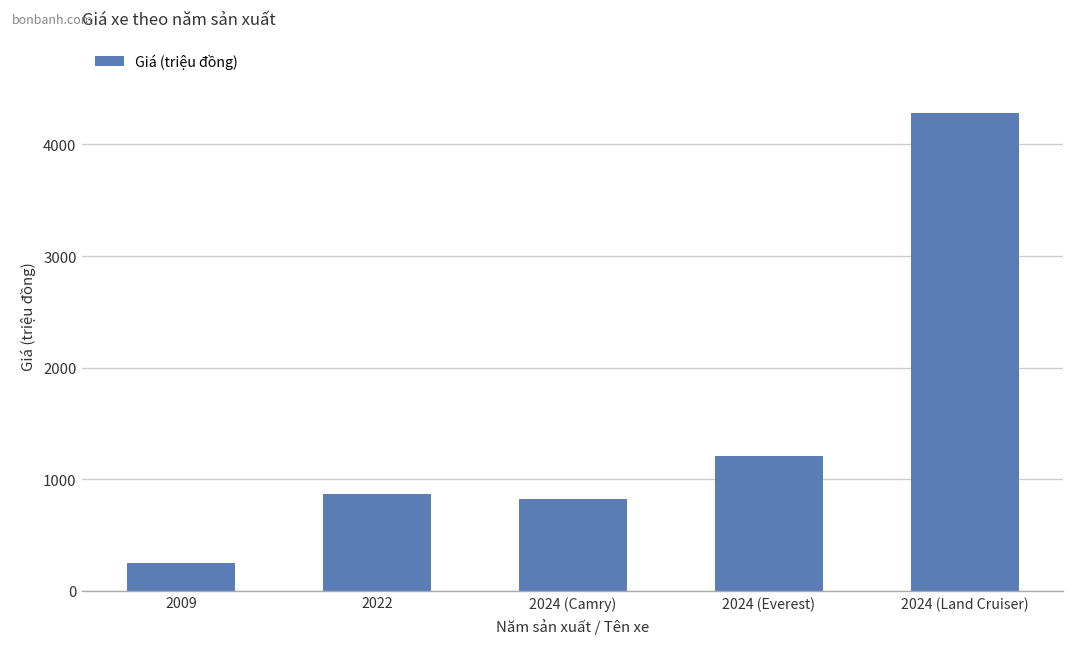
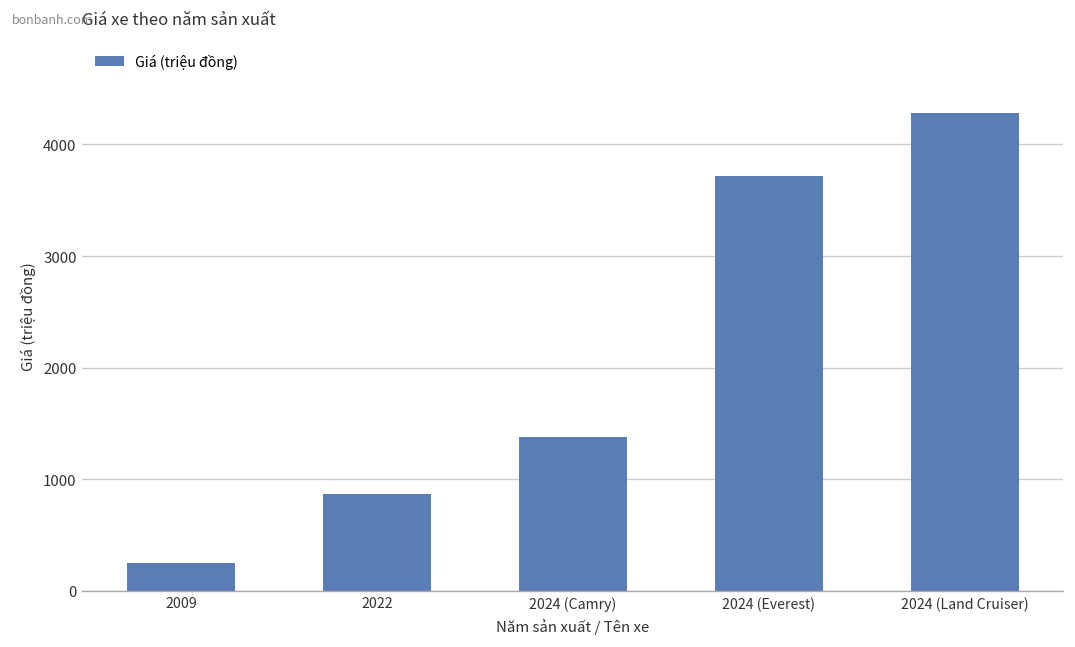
  {
    "2009": 300,
    "2022": 900,
-   "2024 (Camry)": 800,
-   "2024 (Everest)": 1200,
+   "2024 (Camry)": 1400,
+   "2024 (Everest)": 3700,
    "2024 (Land Cruiser)": 4300
  }
